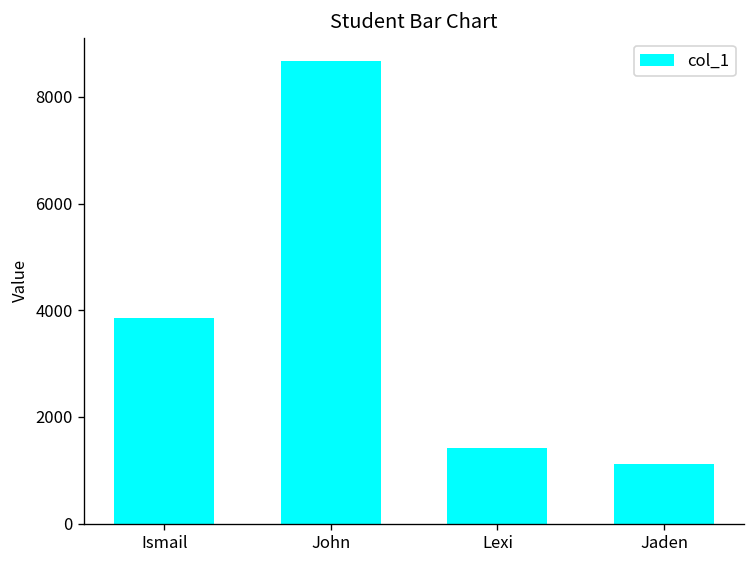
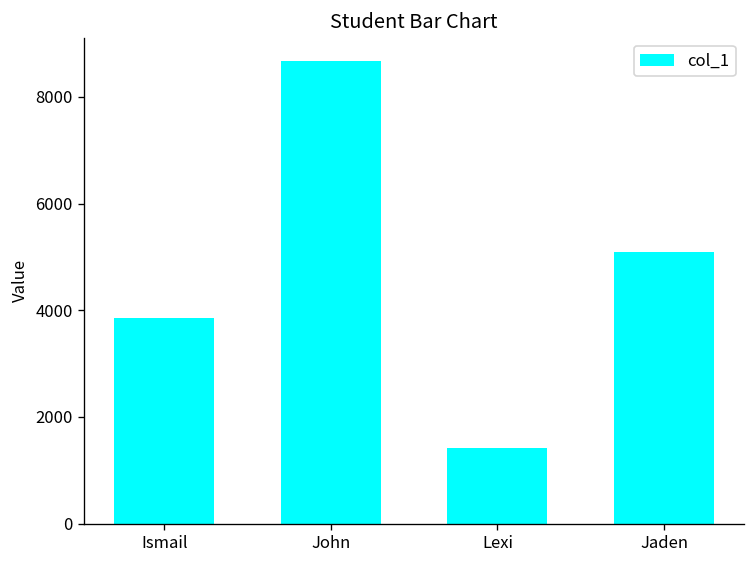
  {
    "Ismail": 3900,
    "John": 8700,
    "Lexi": 1400,
-   "Jaden": 1100
+   "Jaden": 5100
  }
